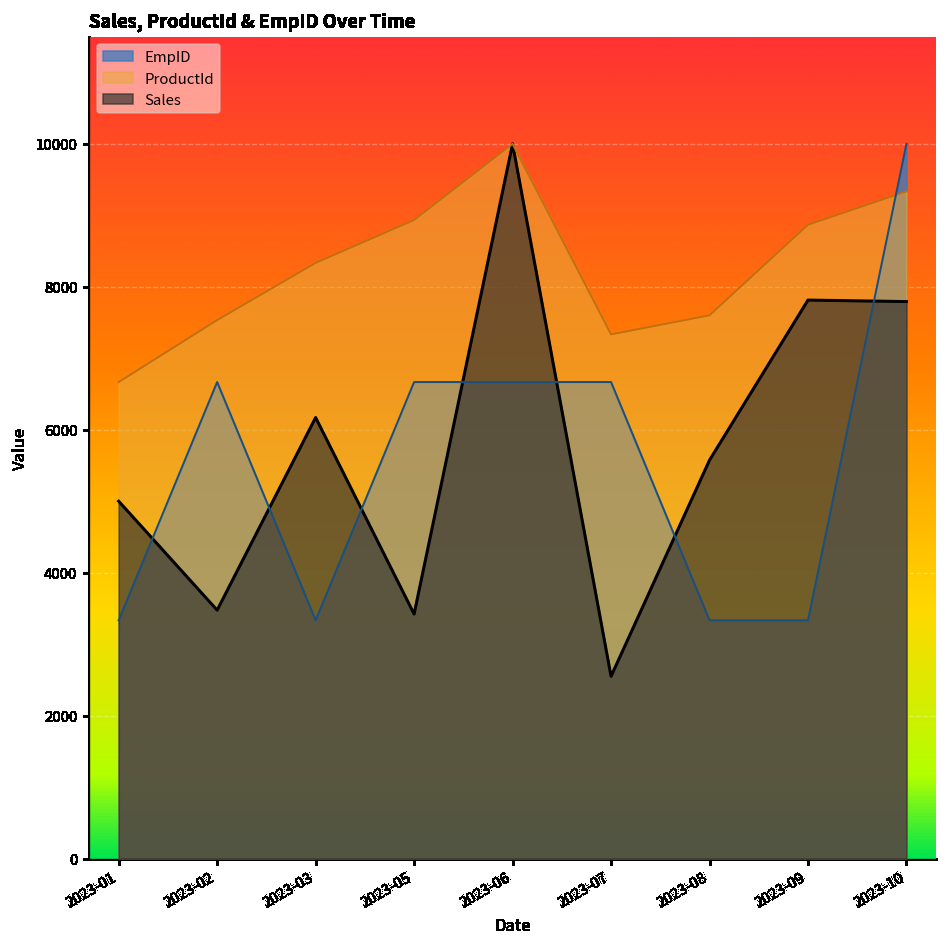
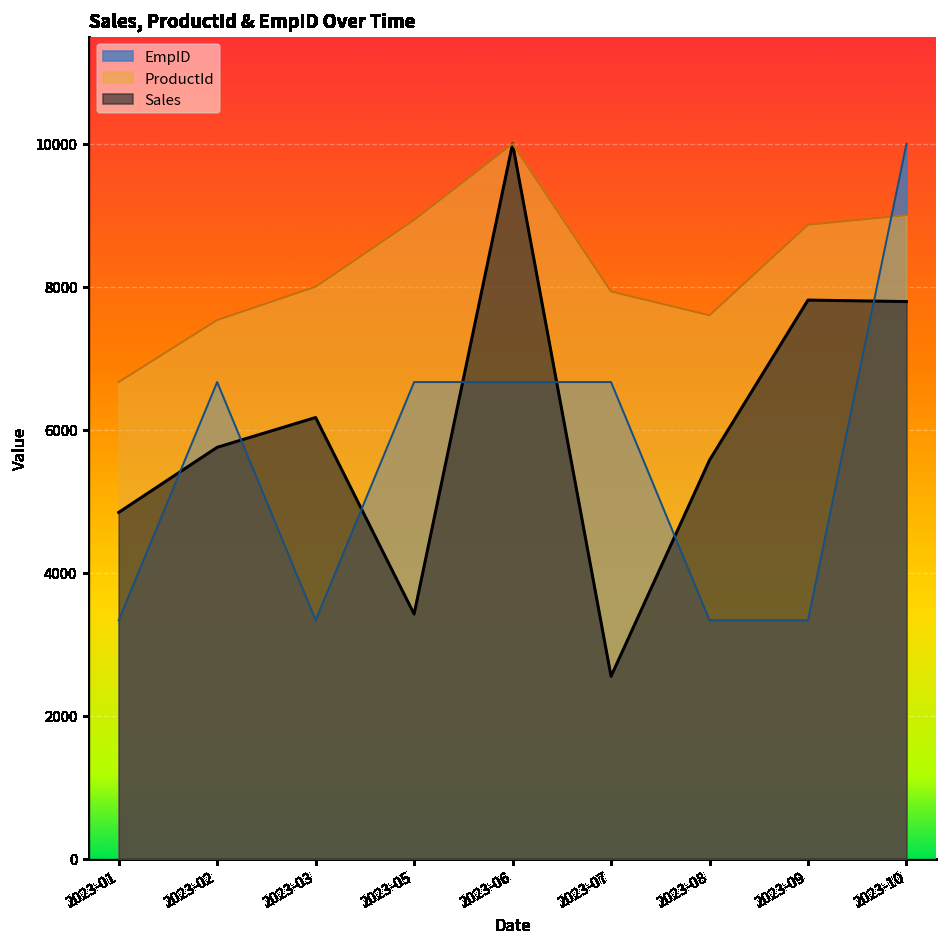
  {
    "EmpID": {
      "2023-01": 3300,
      "2023-02": 6700,
      "2023-03": 3300,
      "2023-05": 6700,
      "2023-06": 6700,
      "2023-07": 6700,
      "2023-08": 3300,
      "2023-09": 3300,
      "2023-10": 10000
    },
    "ProductId": {
      "2023-01": 6700,
      "2023-02": 7500,
-     "2023-03": 8300,
+     "2023-03": 8000,
      "2023-05": 8900,
-     "2023-07": 7300,
+     "2023-07": 7900,
      "2023-08": 7600,
      "2023-09": 8900,
-     "2023-10": 9300
+     "2023-10": 9000
    },
    "Sales": {
-     "2023-01": 5000,
-     "2023-02": 3500,
+     "2023-01": 4800,
+     "2023-02": 5800,
      "2023-03": 6200,
      "2023-05": 3400,
      "2023-07": 2600,
      "2023-08": 5600,
      "2023-09": 7800,
      "2023-10": 7800
    }
  }
